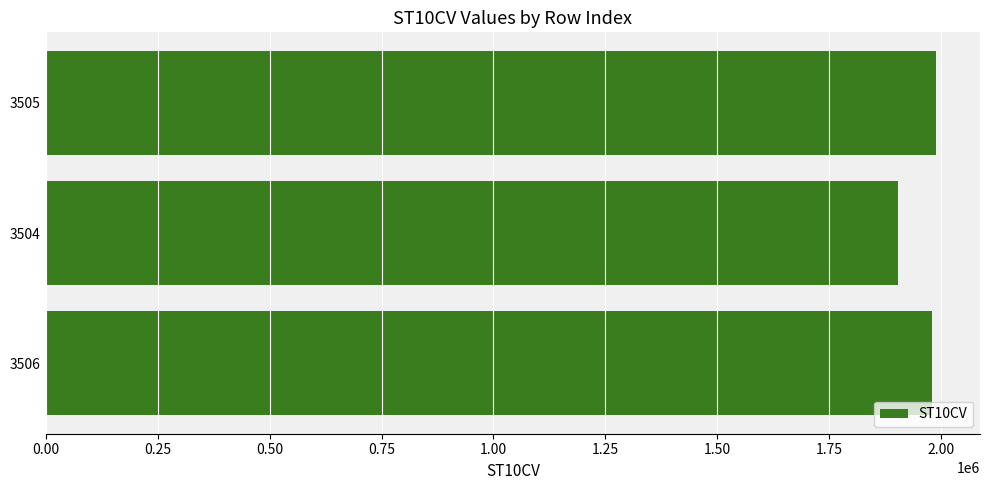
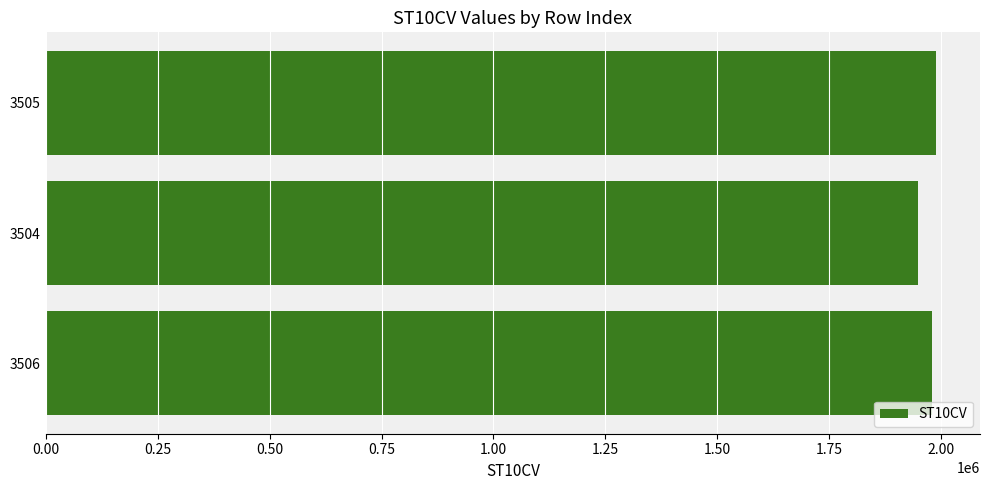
  {
    "3505": 1990000,
-   "3504": 1900000,
+   "3504": 1950000,
    "3506": 1980000
  }
